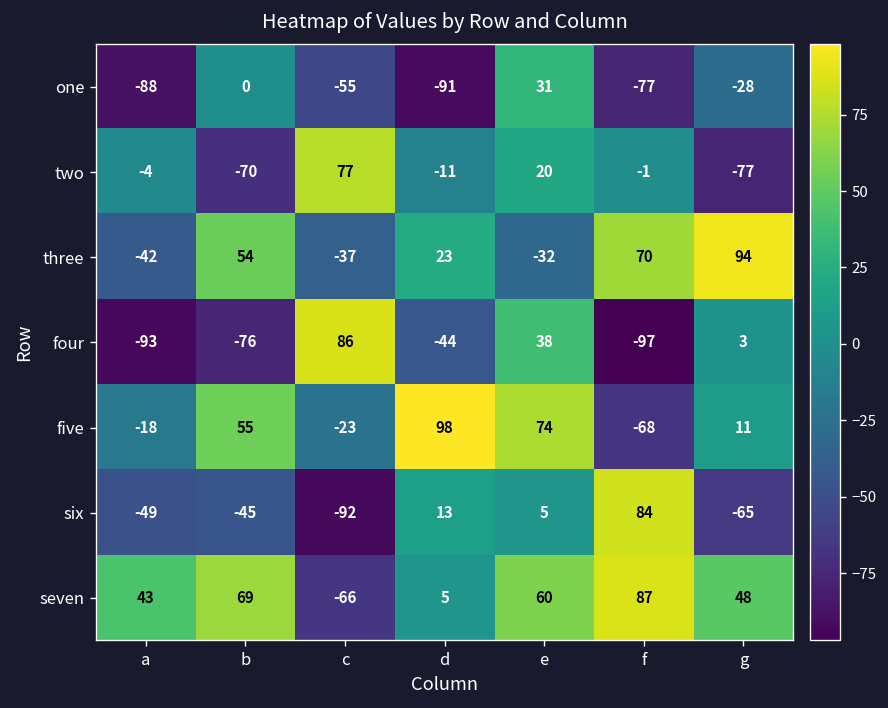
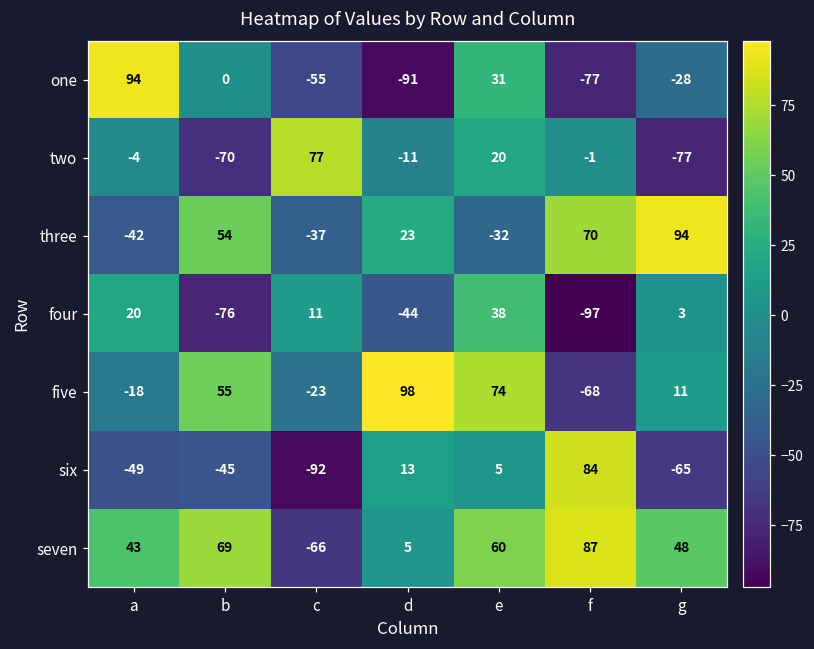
  {
    "one": {
-     "a": -88,
+     "a": 94,
      "b": 0,
      "c": -55,
      "d": -91,
      "e": 31,
      "f": -77,
      "g": -28
    },
    "two": {
      "a": -4,
      "b": -70,
      "c": 77,
      "d": -11,
      "e": 20,
      "f": -1,
      "g": -77
    },
    "three": {
      "a": -42,
      "b": 54,
      "c": -37,
      "d": 23,
      "e": -32,
      "f": 70,
      "g": 94
    },
    "four": {
-     "a": -93,
+     "a": 20,
      "b": -76,
-     "c": 86,
+     "c": 11,
      "d": -44,
      "e": 38,
      "f": -97,
      "g": 3
    },
    "five": {
      "a": -18,
      "b": 55,
      "c": -23,
      "d": 98,
      "e": 74,
      "f": -68,
      "g": 11
    },
    "six": {
      "a": -49,
      "b": -45,
      "c": -92,
      "d": 13,
      "e": 5,
      "f": 84,
      "g": -65
    },
    "seven": {
      "a": 43,
      "b": 69,
      "c": -66,
      "d": 5,
      "e": 60,
      "f": 87,
      "g": 48
    }
  }
